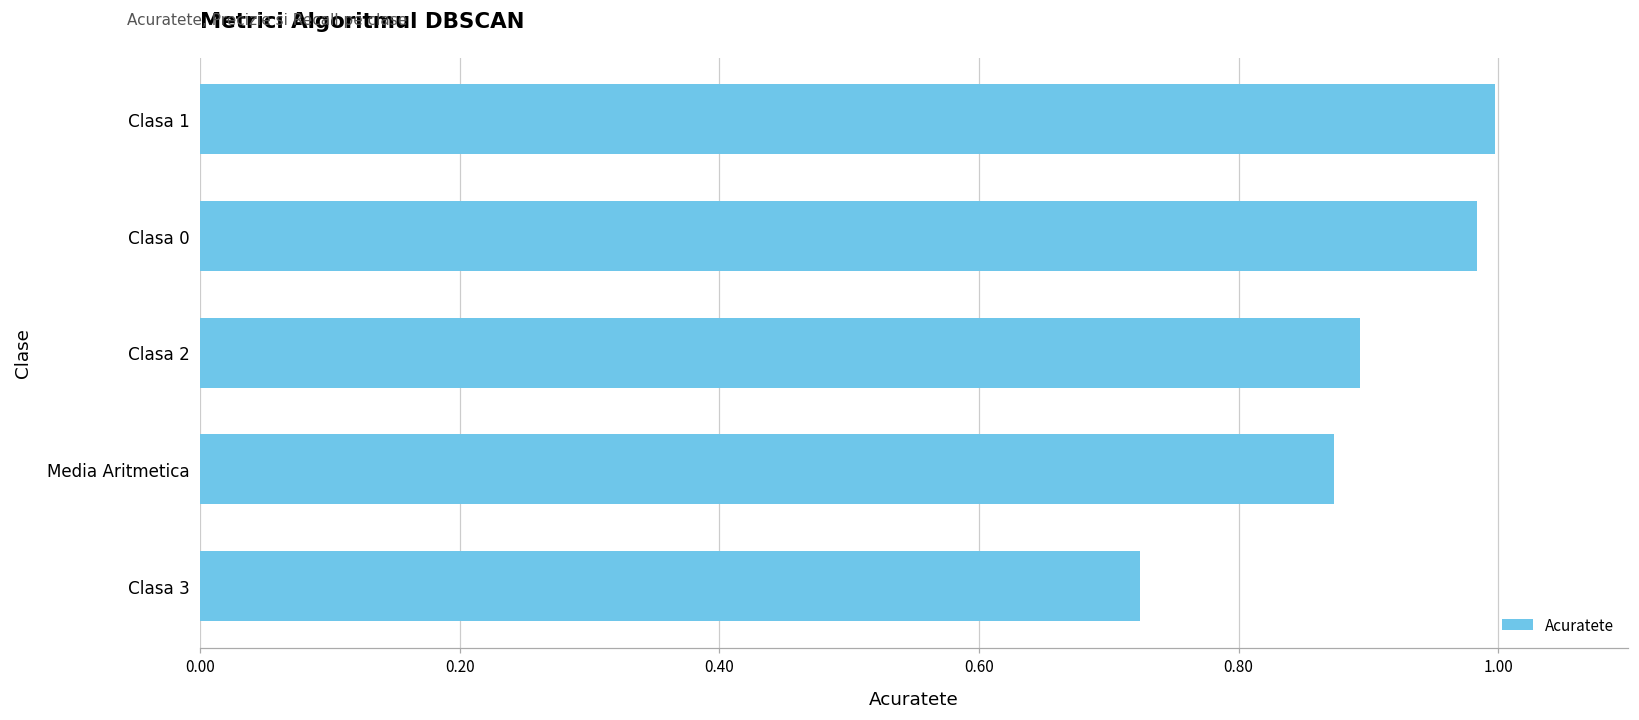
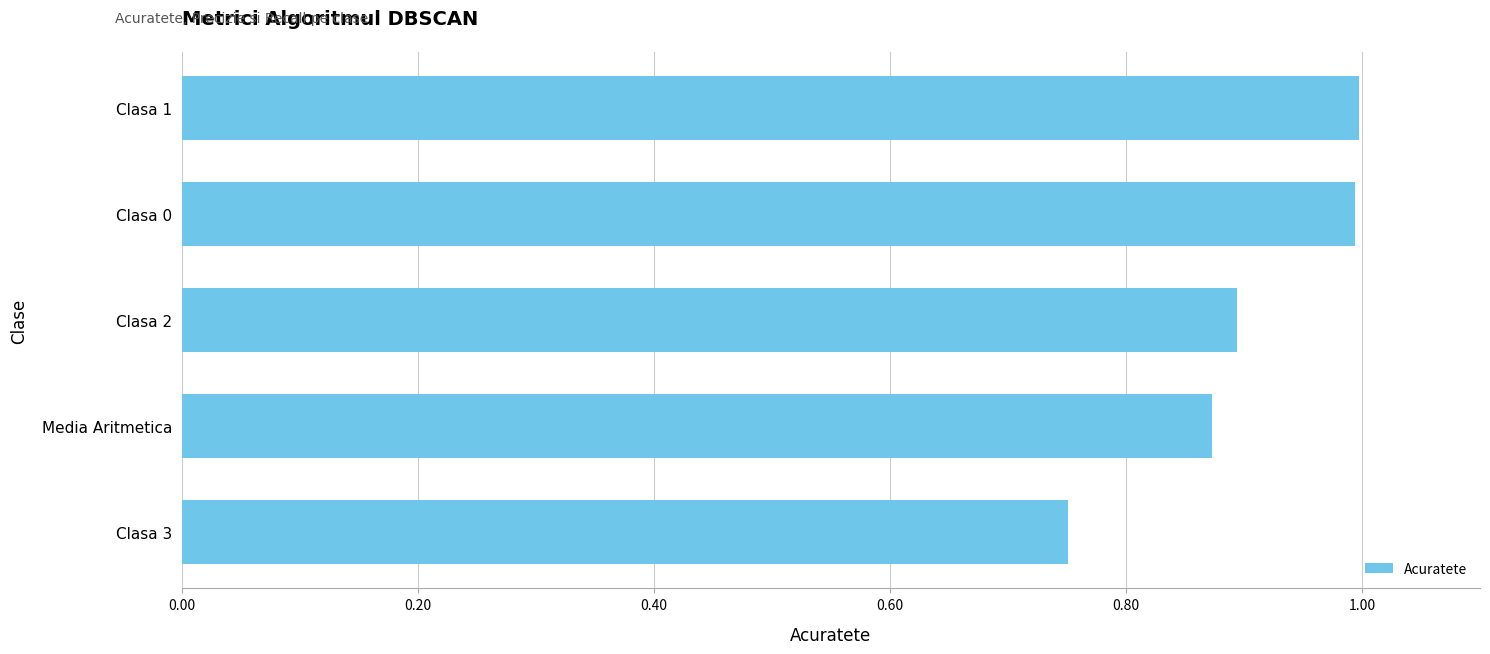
  {
    "Clasa 1": 0.998,
-   "Clasa 0": 0.984,
+   "Clasa 0": 0.994,
    "Clasa 2": 0.894,
    "Media Aritmetica": 0.873,
-   "Clasa 3": 0.724
+   "Clasa 3": 0.751
  }
